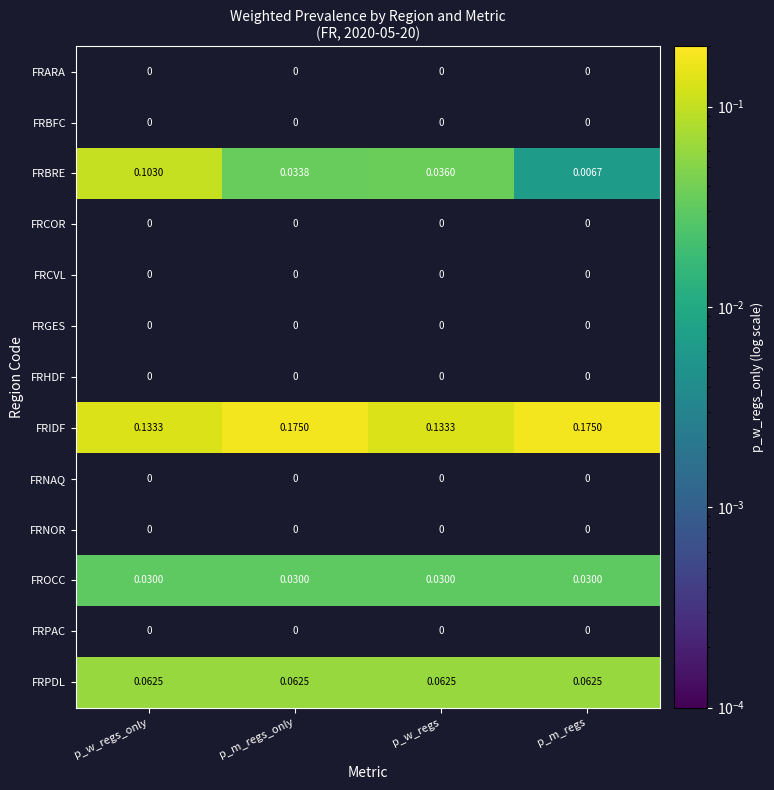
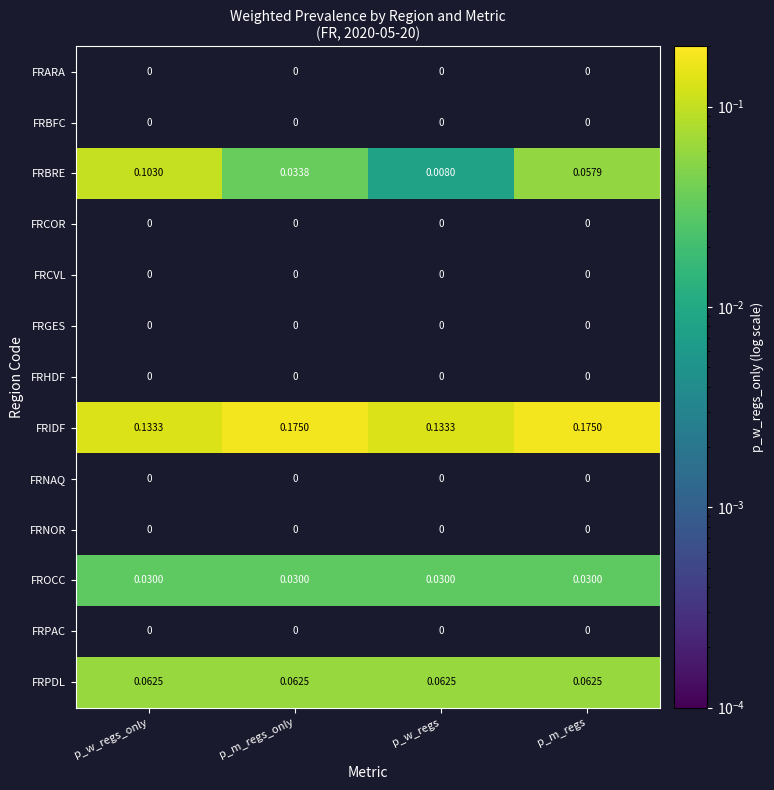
  {
    "FRARA": {
      "p_w_regs_only": 0,
      "p_m_regs_only": 0,
      "p_w_regs": 0,
      "p_m_regs": 0
    },
    "FRBFC": {
      "p_w_regs_only": 0,
      "p_m_regs_only": 0,
      "p_w_regs": 0,
      "p_m_regs": 0
    },
    "FRBRE": {
      "p_w_regs_only": 0.1030,
      "p_m_regs_only": 0.0338,
-     "p_w_regs": 0.0360,
-     "p_m_regs": 0.0067
+     "p_w_regs": 0.0080,
+     "p_m_regs": 0.0579
    },
    "FRCOR": {
      "p_w_regs_only": 0,
      "p_m_regs_only": 0,
      "p_w_regs": 0,
      "p_m_regs": 0
    },
    "FRCVL": {
      "p_w_regs_only": 0,
      "p_m_regs_only": 0,
      "p_w_regs": 0,
      "p_m_regs": 0
    },
    "FRGES": {
      "p_w_regs_only": 0,
      "p_m_regs_only": 0,
      "p_w_regs": 0,
      "p_m_regs": 0
    },
    "FRHDF": {
      "p_w_regs_only": 0,
      "p_m_regs_only": 0,
      "p_w_regs": 0,
      "p_m_regs": 0
    },
    "FRIDF": {
      "p_w_regs_only": 0.1333,
      "p_m_regs_only": 0.1750,
      "p_w_regs": 0.1333,
      "p_m_regs": 0.1750
    },
    "FRNAQ": {
      "p_w_regs_only": 0,
      "p_m_regs_only": 0,
      "p_w_regs": 0,
      "p_m_regs": 0
    },
    "FRNOR": {
      "p_w_regs_only": 0,
      "p_m_regs_only": 0,
      "p_w_regs": 0,
      "p_m_regs": 0
    },
    "FROCC": {
      "p_w_regs_only": 0.0300,
      "p_m_regs_only": 0.0300,
      "p_w_regs": 0.0300,
      "p_m_regs": 0.0300
    },
    "FRPAC": {
      "p_w_regs_only": 0,
      "p_m_regs_only": 0,
      "p_w_regs": 0,
      "p_m_regs": 0
    },
    "FRPDL": {
      "p_w_regs_only": 0.0625,
      "p_m_regs_only": 0.0625,
      "p_w_regs": 0.0625,
      "p_m_regs": 0.0625
    }
  }
